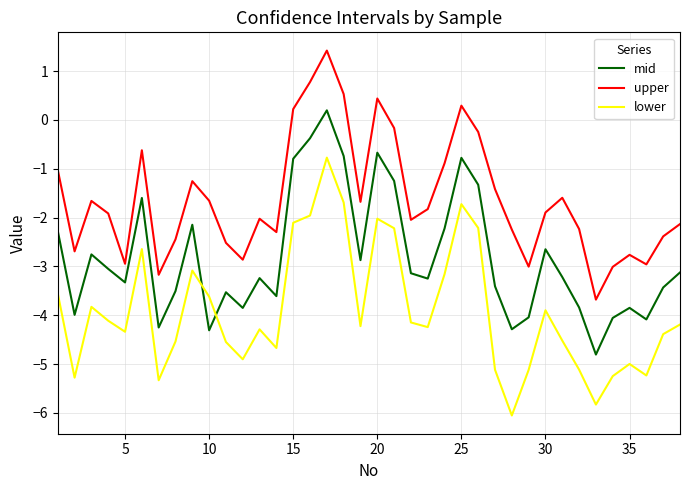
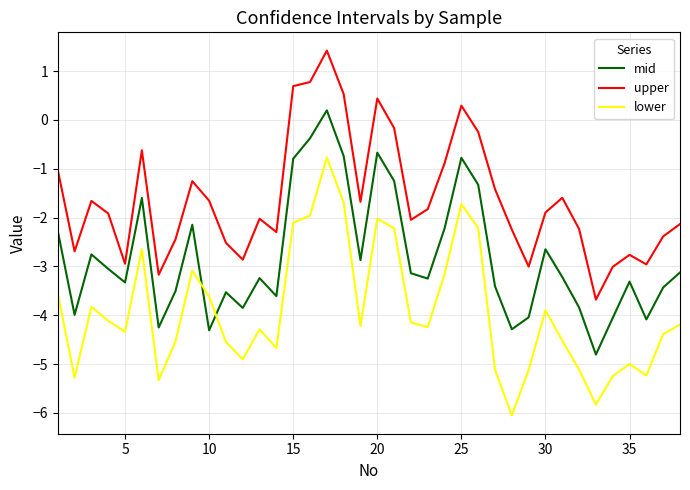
  {
    "mid": {
      "5": -3.3,
      "10": -4.3,
      "15": -0.8,
      "20": -0.7,
      "25": -0.8,
      "30": -2.6,
-     "35": -3.8
+     "35": -3.3
    },
    "upper": {
      "5": -2.9,
      "10": -1.7,
-     "15": 0.2,
+     "15": 0.7,
      "20": 0.4,
      "25": 0.3,
      "30": -1.9,
      "35": -2.8
    },
    "lower": {
      "5": -4.3,
      "10": -3.6,
      "15": -2.1,
      "20": -2.0,
      "25": -1.7,
      "30": -3.9,
      "35": -5.0
    }
  }
